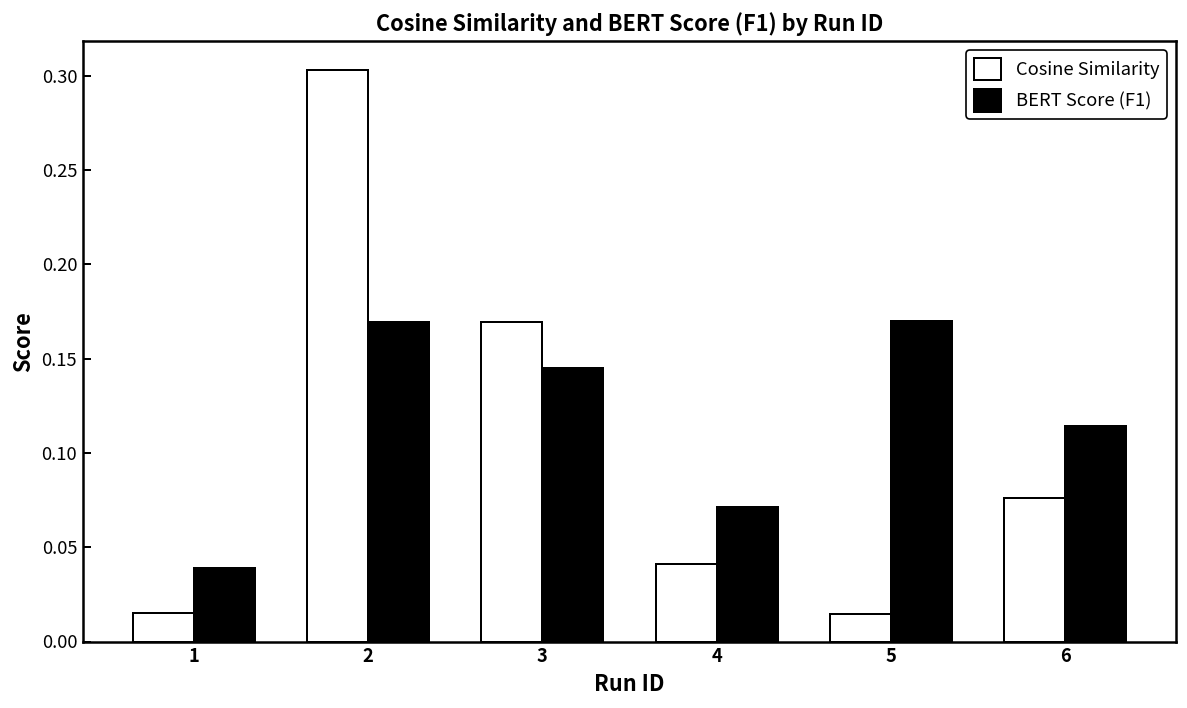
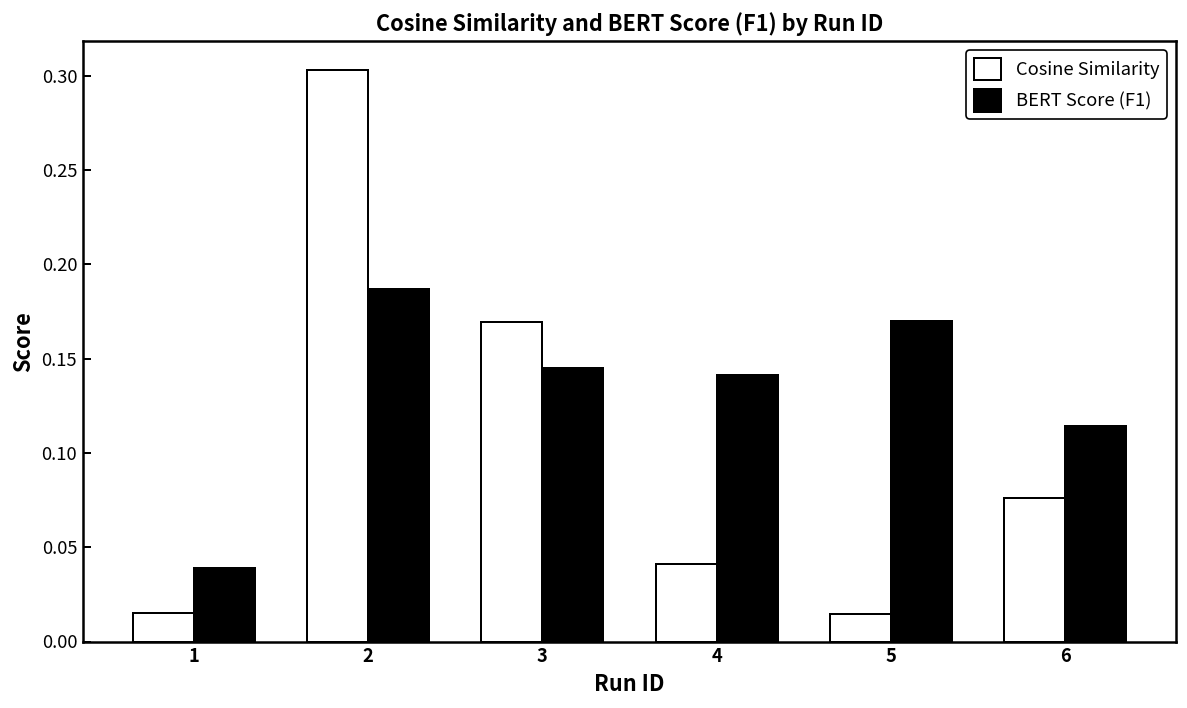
  {
    "Cosine Similarity": {
      "1": 0.015,
      "2": 0.303,
      "3": 0.169,
      "4": 0.041,
      "5": 0.015,
      "6": 0.076
    },
    "BERT Score (F1)": {
      "1": 0.039,
-     "2": 0.170,
+     "2": 0.187,
      "3": 0.145,
-     "4": 0.071,
+     "4": 0.142,
      "5": 0.170,
      "6": 0.114
    }
  }
